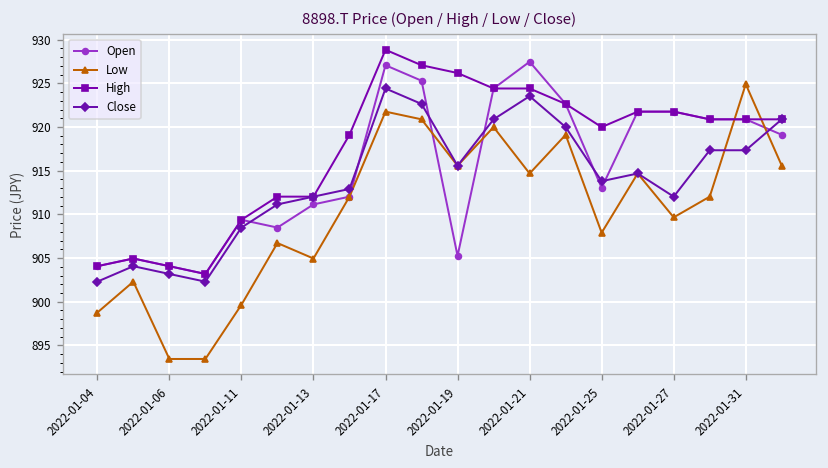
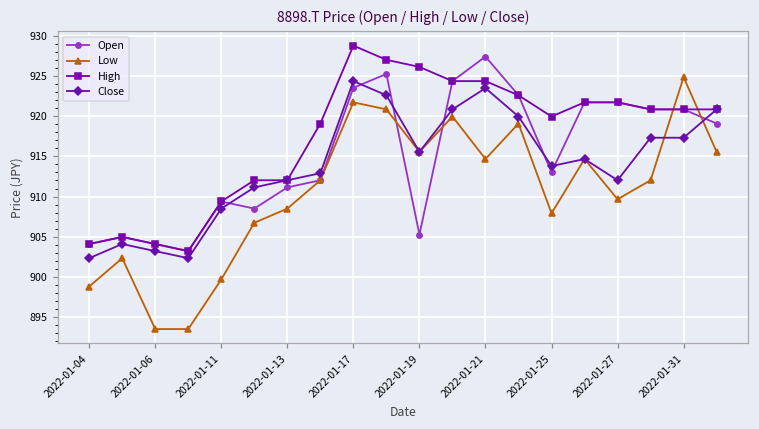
  {
    "Open": {
      "2022-01-13": 911,
-     "2022-01-17": 927,
+     "2022-01-17": 924,
      "2022-01-19": 905,
      "2022-01-21": 927,
      "2022-01-25": 913
    },
    "Low": {
      "2022-01-04": 899,
      "2022-01-06": 893,
      "2022-01-11": 900,
-     "2022-01-13": 905,
+     "2022-01-13": 908,
      "2022-01-17": 922,
      "2022-01-21": 915,
      "2022-01-25": 908,
      "2022-01-27": 910,
      "2022-01-31": 925
    }
  }
